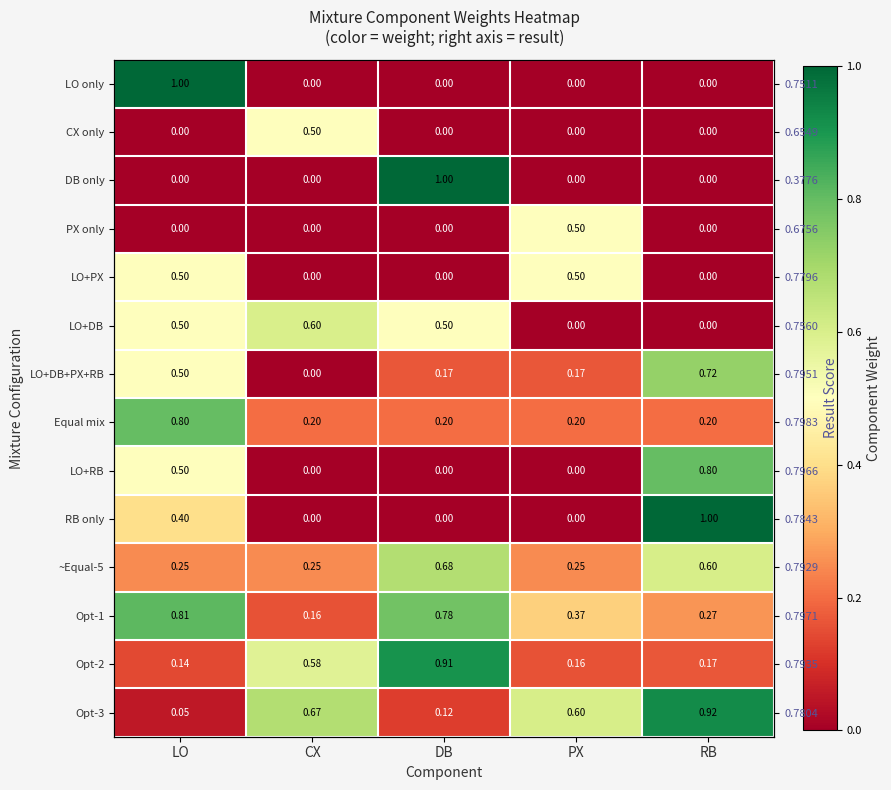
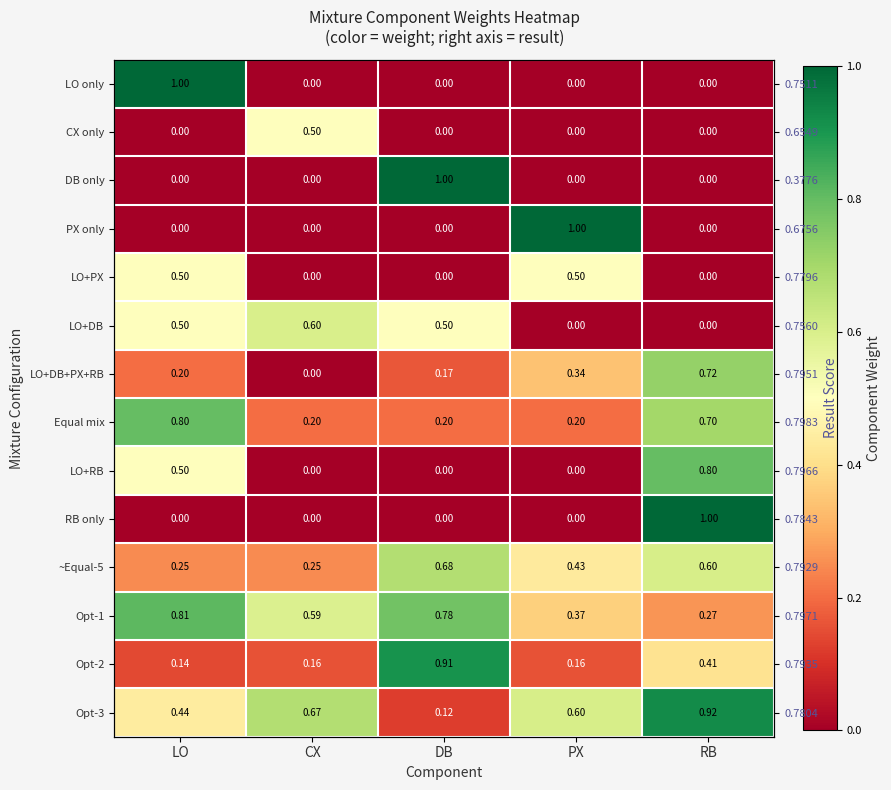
  {
    "LO only": {
      "LO": 1.00,
      "CX": 0.00,
      "DB": 0.00,
      "PX": 0.00,
      "RB": 0.00
    },
    "CX only": {
      "LO": 0.00,
      "CX": 0.50,
      "DB": 0.00,
      "PX": 0.00,
      "RB": 0.00
    },
    "DB only": {
      "LO": 0.00,
      "CX": 0.00,
      "DB": 1.00,
      "PX": 0.00,
      "RB": 0.00
    },
    "PX only": {
      "LO": 0.00,
      "CX": 0.00,
      "DB": 0.00,
-     "PX": 0.50,
+     "PX": 1.00,
      "RB": 0.00
    },
    "LO+PX": {
      "LO": 0.50,
      "CX": 0.00,
      "DB": 0.00,
      "PX": 0.50,
      "RB": 0.00
    },
    "LO+DB": {
      "LO": 0.50,
      "CX": 0.60,
      "DB": 0.50,
      "PX": 0.00,
      "RB": 0.00
    },
    "LO+DB+PX+RB": {
-     "LO": 0.50,
+     "LO": 0.20,
      "CX": 0.00,
      "DB": 0.17,
-     "PX": 0.17,
+     "PX": 0.34,
      "RB": 0.72
    },
    "Equal mix": {
      "LO": 0.80,
      "CX": 0.20,
      "DB": 0.20,
      "PX": 0.20,
-     "RB": 0.20
+     "RB": 0.70
    },
    "LO+RB": {
      "LO": 0.50,
      "CX": 0.00,
      "DB": 0.00,
      "PX": 0.00,
      "RB": 0.80
    },
    "RB only": {
-     "LO": 0.40,
+     "LO": 0.00,
      "CX": 0.00,
      "DB": 0.00,
      "PX": 0.00,
      "RB": 1.00
    },
    "~Equal-5": {
      "LO": 0.25,
      "CX": 0.25,
      "DB": 0.68,
-     "PX": 0.25,
+     "PX": 0.43,
      "RB": 0.60
    },
    "Opt-1": {
      "LO": 0.81,
-     "CX": 0.16,
+     "CX": 0.59,
      "DB": 0.78,
      "PX": 0.37,
      "RB": 0.27
    },
    "Opt-2": {
      "LO": 0.14,
-     "CX": 0.58,
+     "CX": 0.16,
      "DB": 0.91,
      "PX": 0.16,
-     "RB": 0.17
+     "RB": 0.41
    },
    "Opt-3": {
-     "LO": 0.05,
+     "LO": 0.44,
      "CX": 0.67,
      "DB": 0.12,
      "PX": 0.60,
      "RB": 0.92
    }
  }
